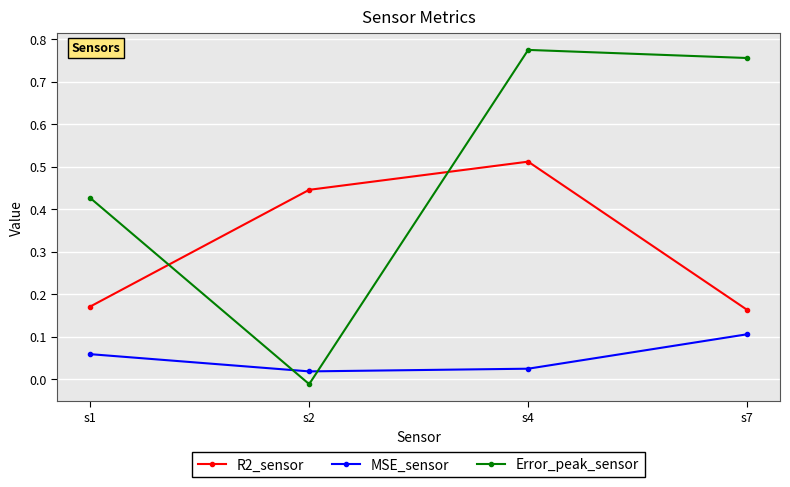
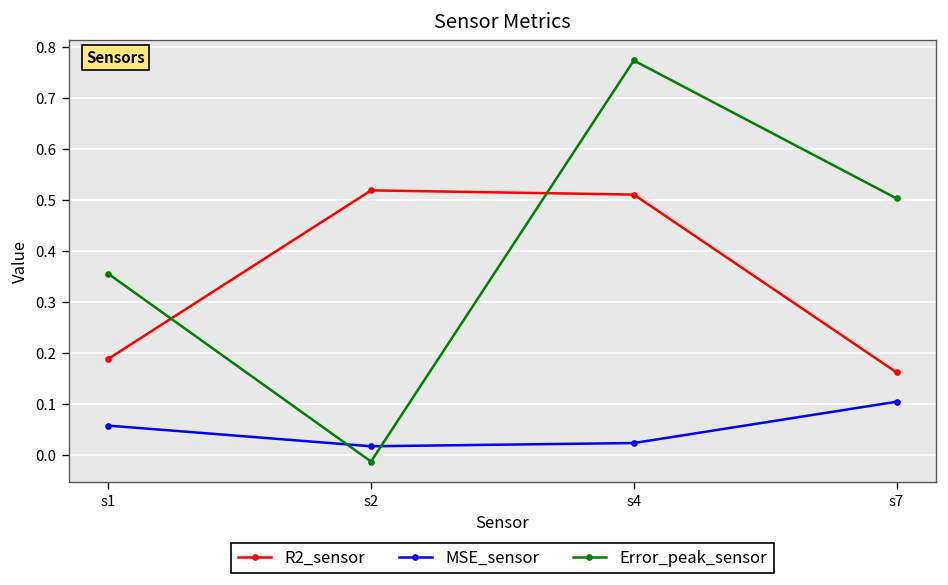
  {
    "R2_sensor": {
-     "s1": 0.17,
-     "s2": 0.45,
+     "s1": 0.19,
+     "s2": 0.52,
      "s4": 0.51,
      "s7": 0.16
    },
    "MSE_sensor": {
      "s1": 0.06,
      "s2": 0.02,
      "s4": 0.02,
      "s7": 0.11
    },
    "Error_peak_sensor": {
-     "s1": 0.43,
+     "s1": 0.36,
      "s2": -0.01,
      "s4": 0.77,
-     "s7": 0.76
+     "s7": 0.50
    }
  }
